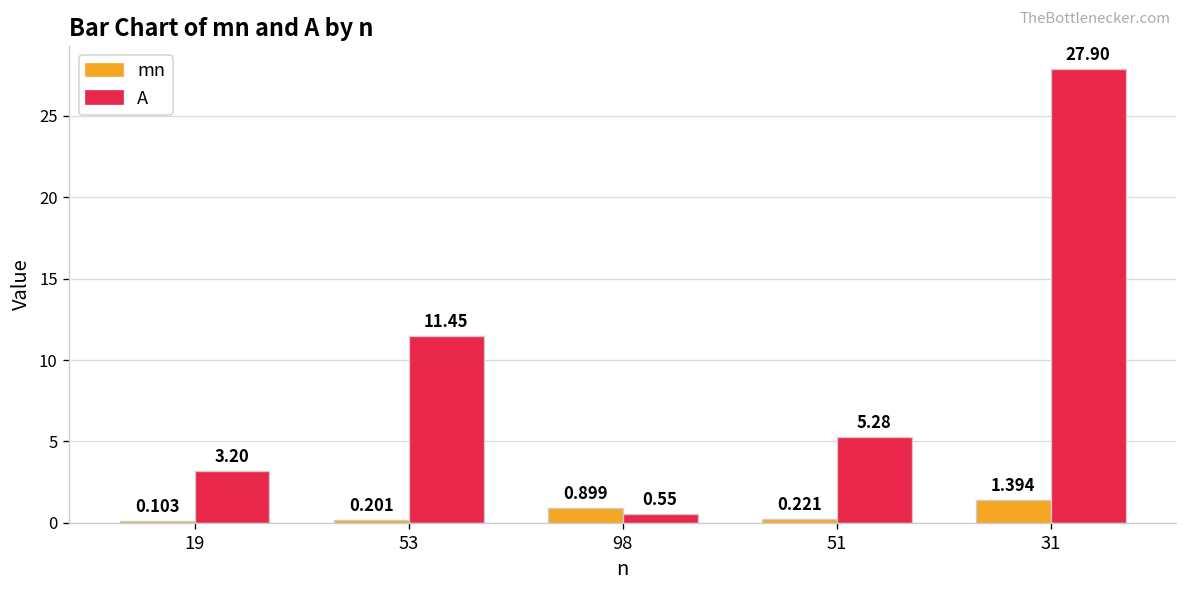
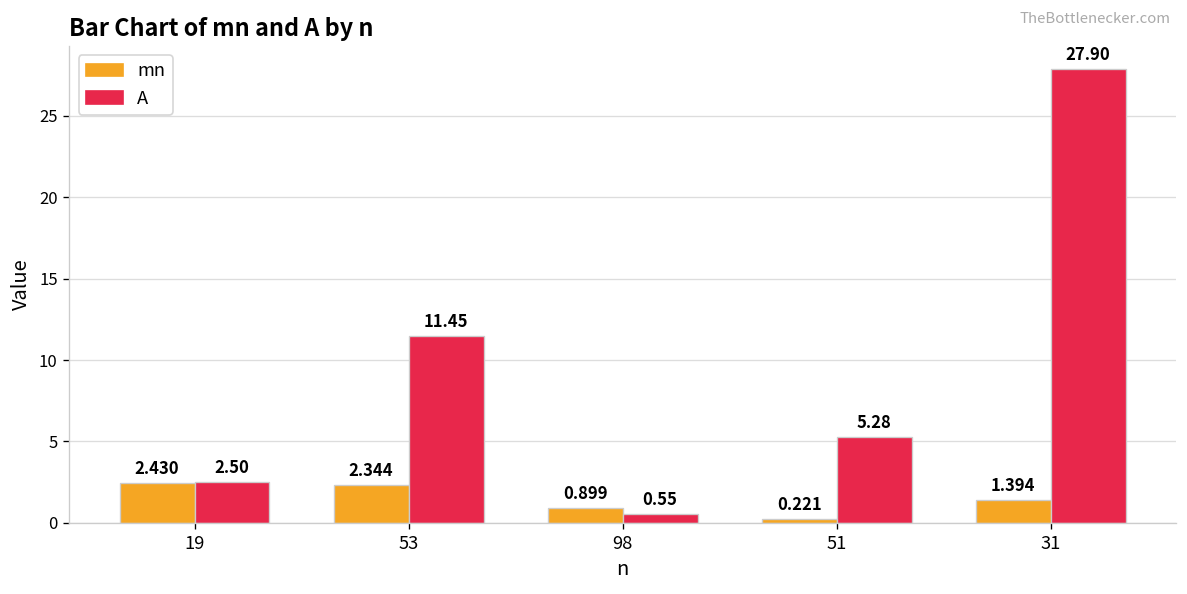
  {
    "mn": {
-     "19": 0.103,
-     "53": 0.201,
+     "19": 2.430,
+     "53": 2.344,
      "98": 0.899,
      "51": 0.221,
      "31": 1.394
    },
    "A": {
-     "19": 3.20,
+     "19": 2.50,
      "53": 11.45,
      "98": 0.55,
      "51": 5.28,
      "31": 27.90
    }
  }
